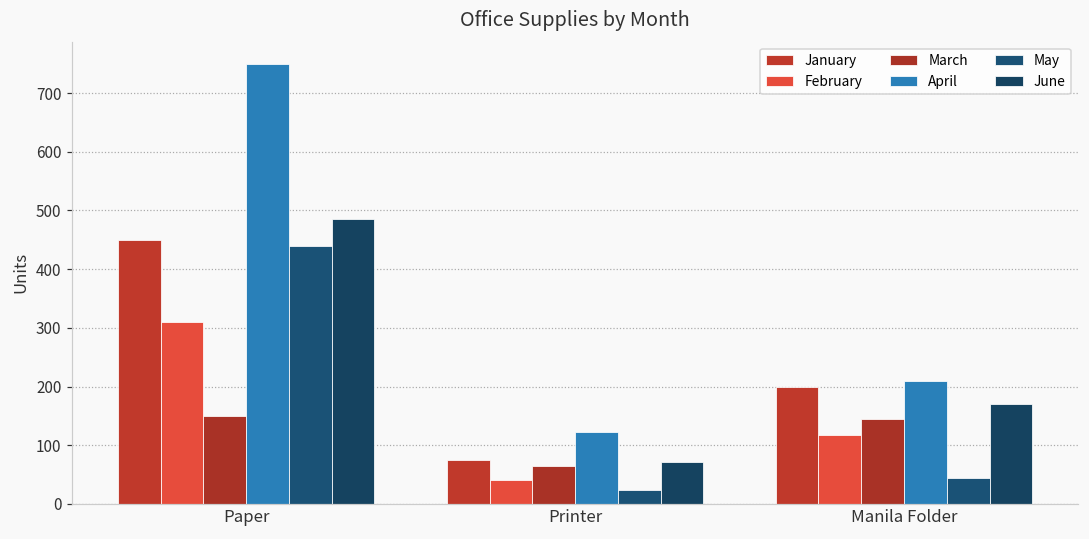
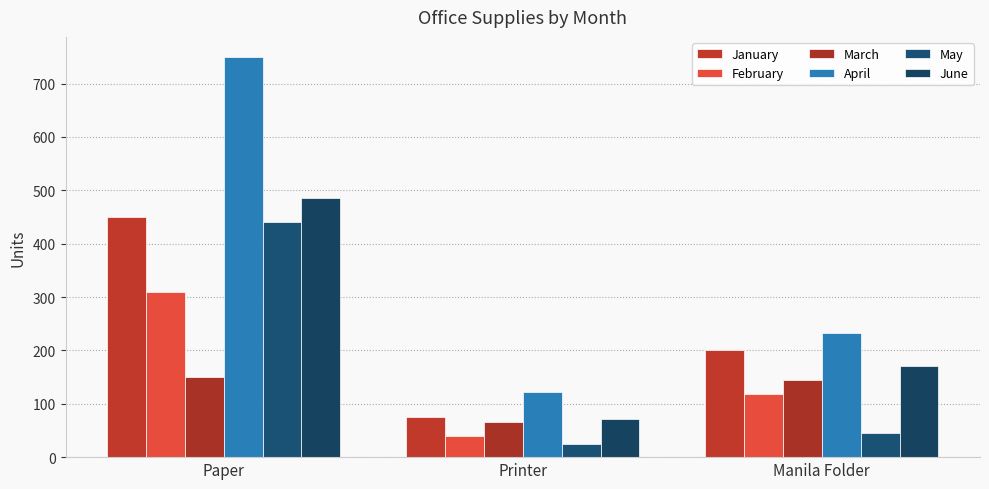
  {
    "April": {
      "Paper": 750,
      "Printer": 120,
-     "Manila Folder": 210
+     "Manila Folder": 230
    }
  }
